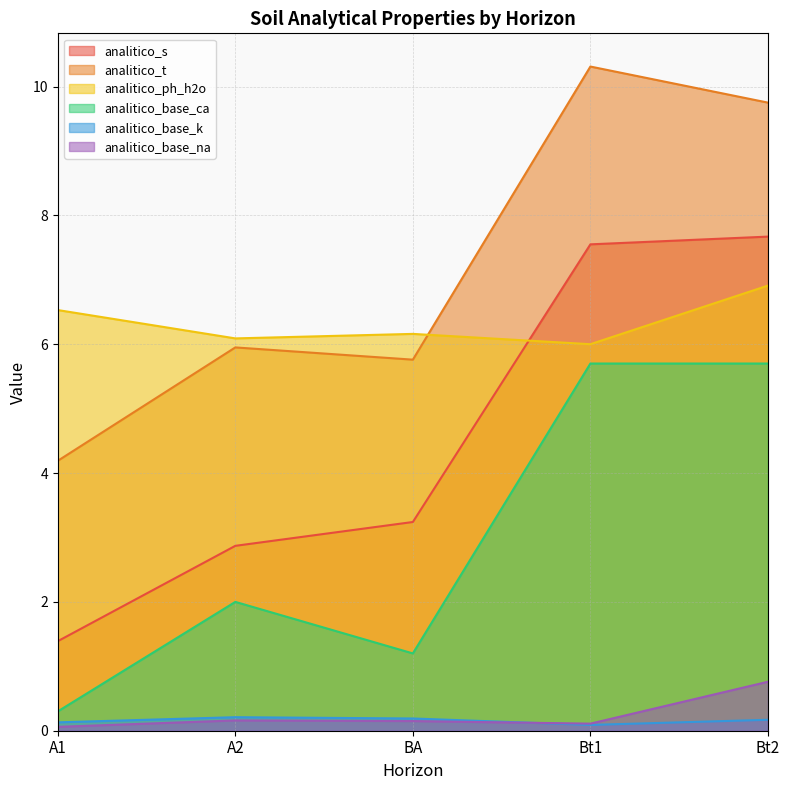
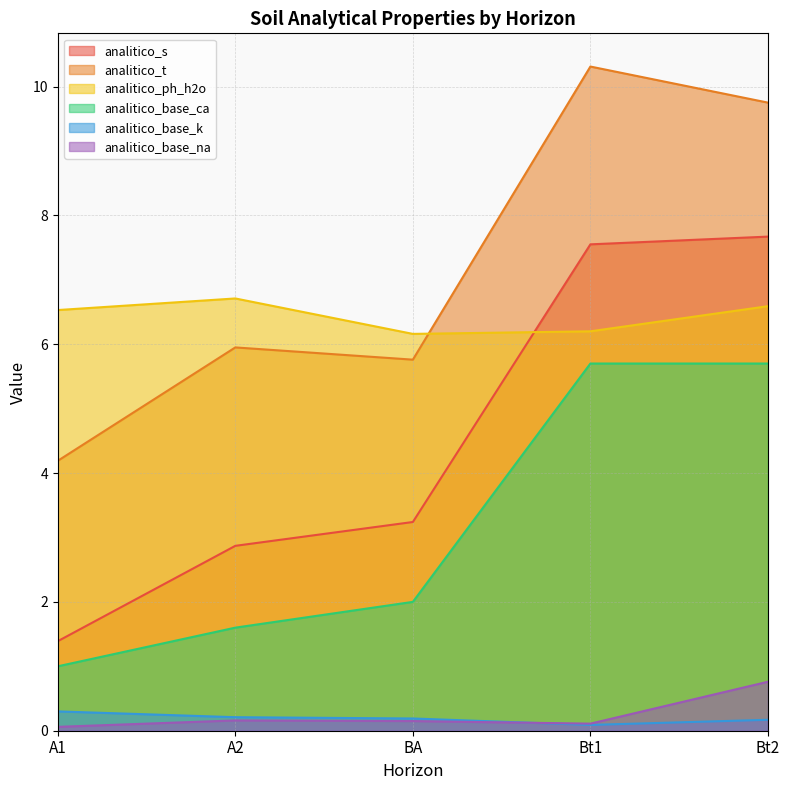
  {
    "analitico_ph_h2o": {
      "A1": 6.5,
-     "A2": 6.1,
+     "A2": 6.7,
      "BA": 6.2,
-     "Bt1": 6.0,
-     "Bt2": 6.9
+     "Bt1": 6.2,
+     "Bt2": 6.6
    },
    "analitico_base_ca": {
-     "A1": 0.3,
-     "A2": 2.0,
-     "BA": 1.2,
+     "A1": 1.0,
+     "A2": 1.6,
+     "BA": 2.0,
      "Bt1": 5.7,
      "Bt2": 5.7
    },
    "analitico_base_k": {
-     "A1": 0.1,
+     "A1": 0.3,
      "A2": 0.2,
      "BA": 0.2,
      "Bt2": 0.2
    },
    "analitico_base_na": {
      "A1": 0.1,
      "A2": 0.2,
      "BA": 0.2,
      "Bt2": 0.8
    }
  }
